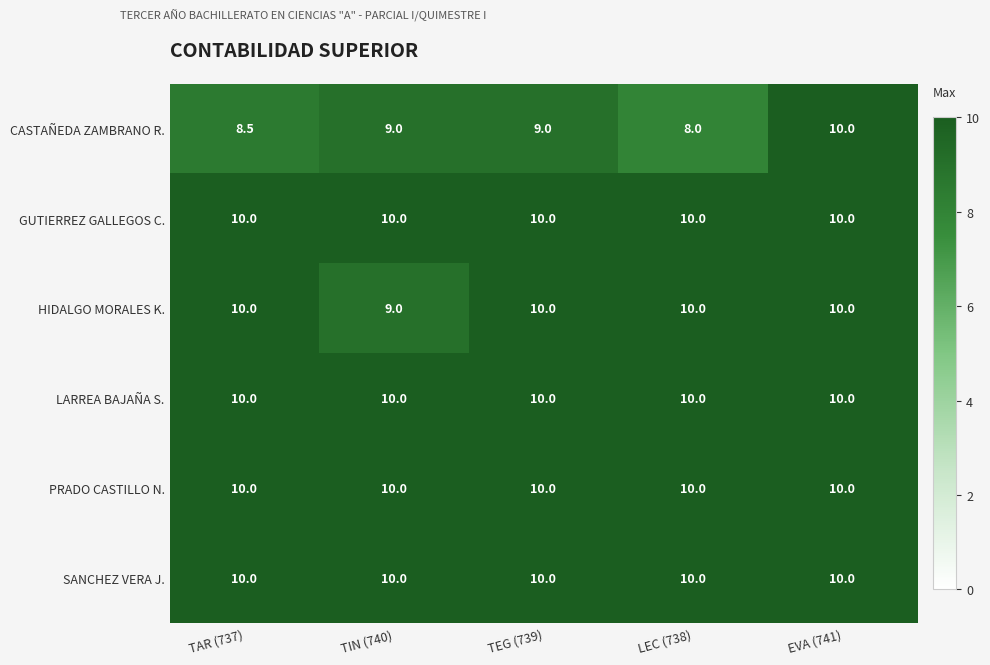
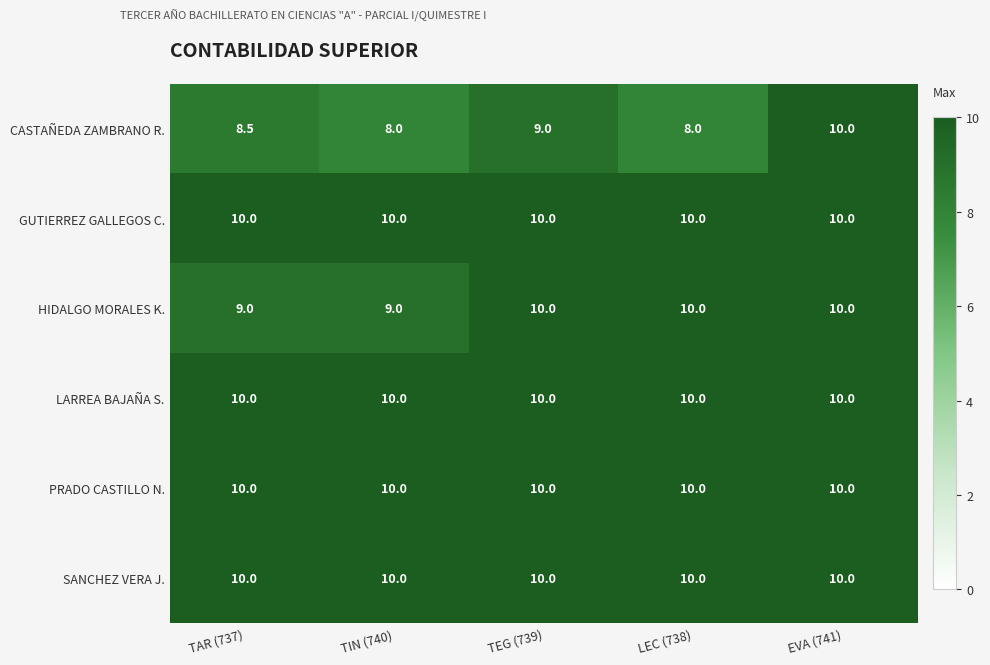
  {
    "CASTAÑEDA ZAMBRANO R.": {
      "TAR (737)": 8.5,
-     "TIN (740)": 9.0,
+     "TIN (740)": 8.0,
      "TEG (739)": 9.0,
      "LEC (738)": 8.0,
      "EVA (741)": 10.0
    },
    "GUTIERREZ GALLEGOS C.": {
      "TAR (737)": 10.0,
      "TIN (740)": 10.0,
      "TEG (739)": 10.0,
      "LEC (738)": 10.0,
      "EVA (741)": 10.0
    },
    "HIDALGO MORALES K.": {
-     "TAR (737)": 10.0,
+     "TAR (737)": 9.0,
      "TIN (740)": 9.0,
      "TEG (739)": 10.0,
      "LEC (738)": 10.0,
      "EVA (741)": 10.0
    },
    "LARREA BAJAÑA S.": {
      "TAR (737)": 10.0,
      "TIN (740)": 10.0,
      "TEG (739)": 10.0,
      "LEC (738)": 10.0,
      "EVA (741)": 10.0
    },
    "PRADO CASTILLO N.": {
      "TAR (737)": 10.0,
      "TIN (740)": 10.0,
      "TEG (739)": 10.0,
      "LEC (738)": 10.0,
      "EVA (741)": 10.0
    },
    "SANCHEZ VERA J.": {
      "TAR (737)": 10.0,
      "TIN (740)": 10.0,
      "TEG (739)": 10.0,
      "LEC (738)": 10.0,
      "EVA (741)": 10.0
    }
  }
